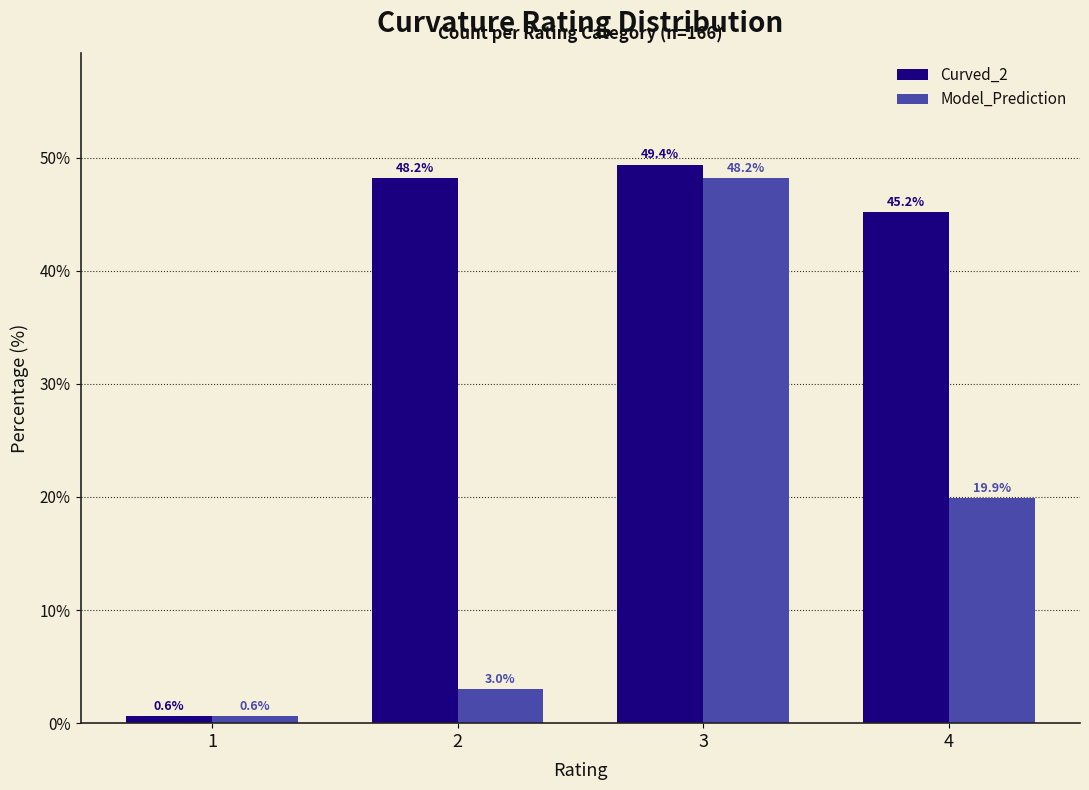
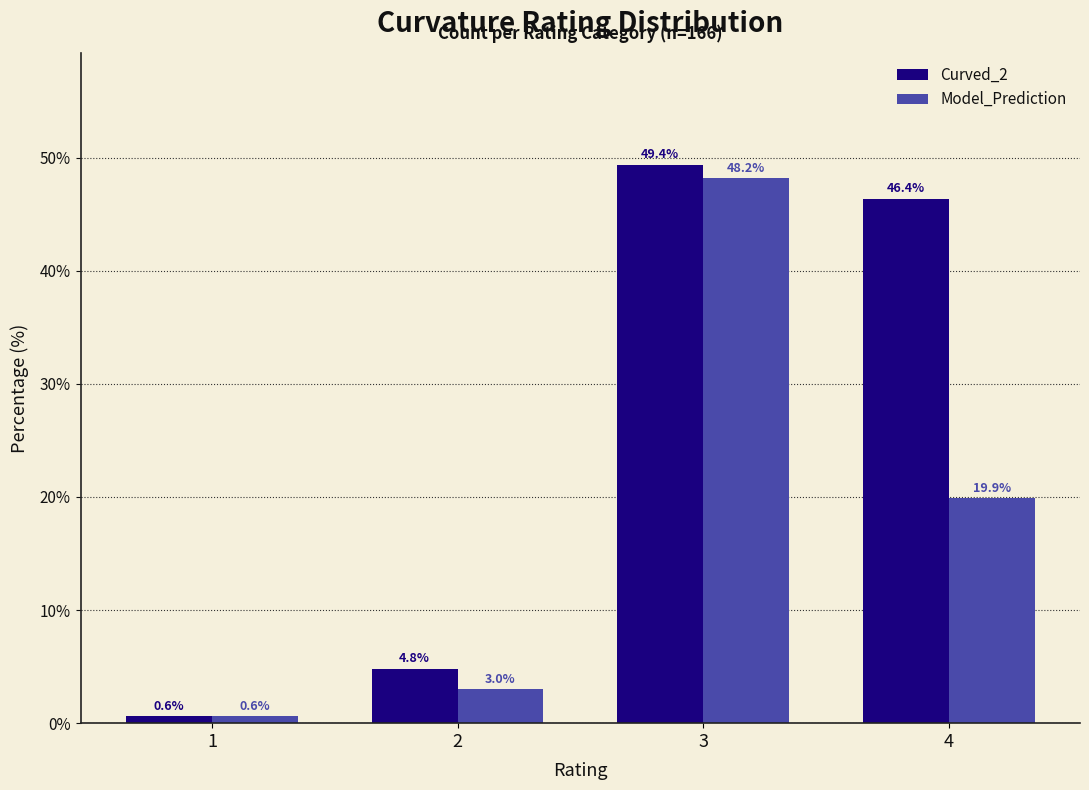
  {
    "Curved_2": {
      "1": "0.6%",
-     "2": "48.2%",
+     "2": "4.8%",
      "3": "49.4%",
-     "4": "45.2%"
+     "4": "46.4%"
    },
    "Model_Prediction": {
      "1": "0.6%",
      "2": "3.0%",
      "3": "48.2%",
      "4": "19.9%"
    }
  }
